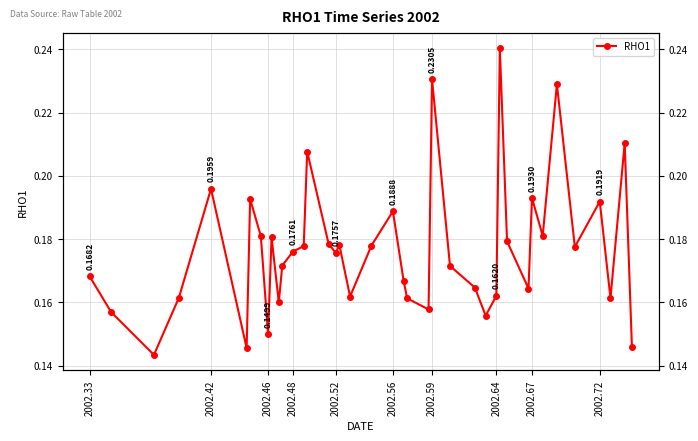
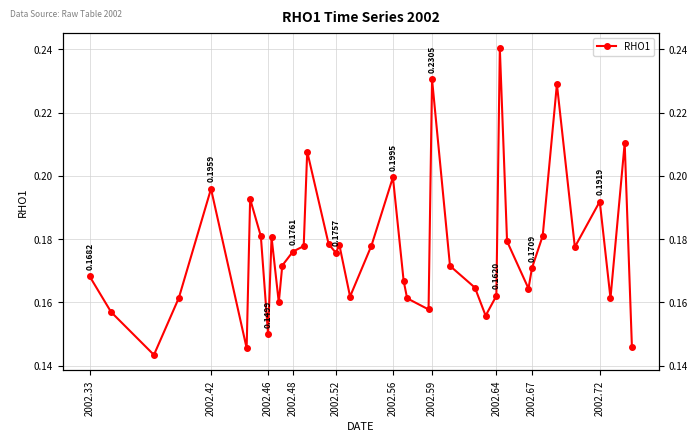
  {
    "2002.33": 0.1682,
    "2002.42": 0.1959,
-   "2002.56": 0.1888,
-   "2002.67": 0.1930,
+   "2002.56": 0.1995,
+   "2002.67": 0.1709,
    "2002.72": 0.1919
  }
